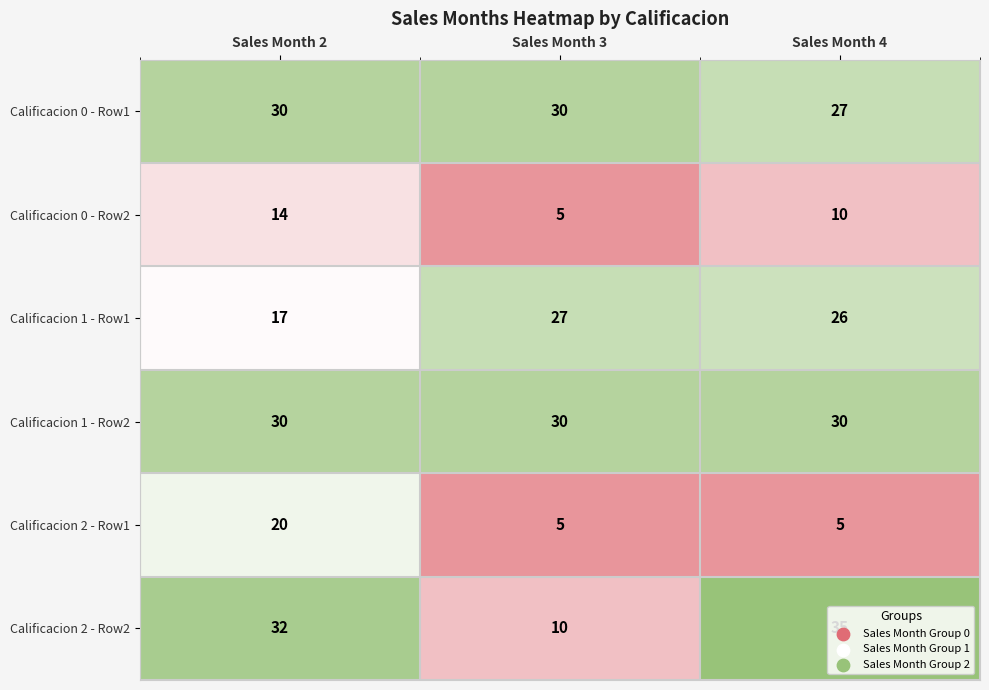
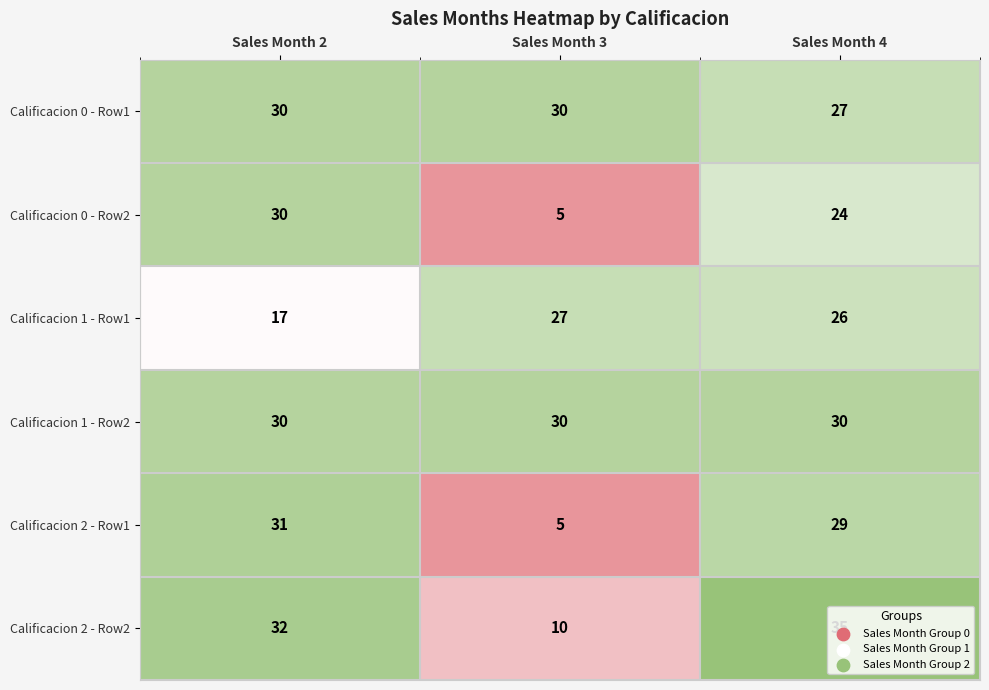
  {
    "Calificacion 0 - Row1": {
      "Sales Month 2": 30,
      "Sales Month 3": 30,
      "Sales Month 4": 27
    },
    "Calificacion 0 - Row2": {
-     "Sales Month 2": 14,
+     "Sales Month 2": 30,
      "Sales Month 3": 5,
-     "Sales Month 4": 10
+     "Sales Month 4": 24
    },
    "Calificacion 1 - Row1": {
      "Sales Month 2": 17,
      "Sales Month 3": 27,
      "Sales Month 4": 26
    },
    "Calificacion 1 - Row2": {
      "Sales Month 2": 30,
      "Sales Month 3": 30,
      "Sales Month 4": 30
    },
    "Calificacion 2 - Row1": {
-     "Sales Month 2": 20,
+     "Sales Month 2": 31,
      "Sales Month 3": 5,
-     "Sales Month 4": 5
+     "Sales Month 4": 29
    },
    "Calificacion 2 - Row2": {
      "Sales Month 2": 32,
      "Sales Month 3": 10
    }
  }
